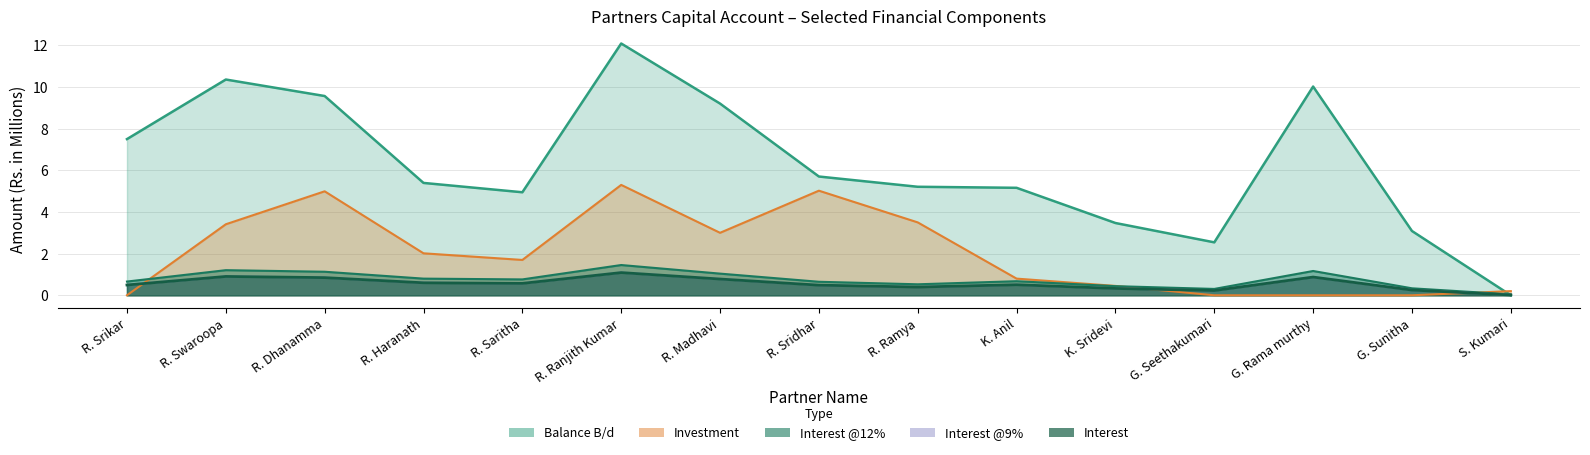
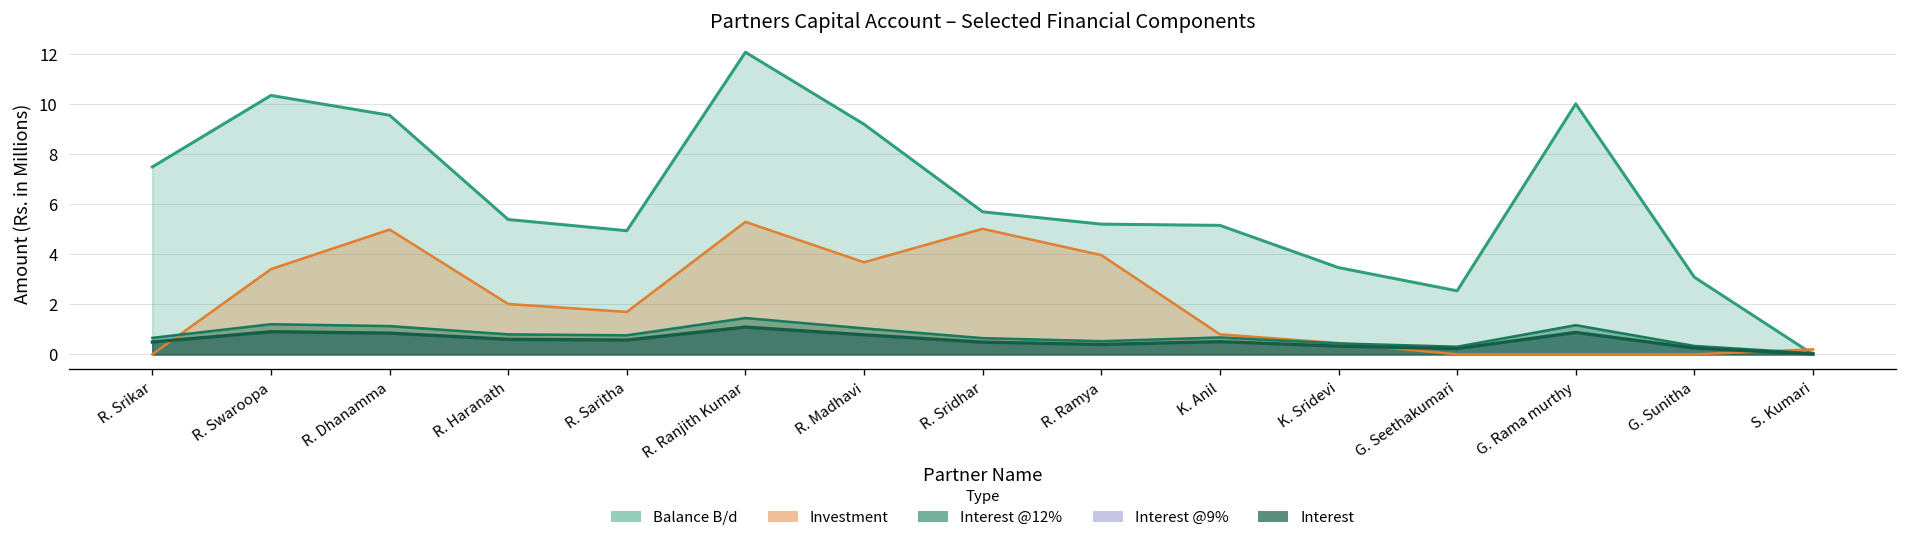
  {
    "Investment": {
      "R. Srikar": 0.0,
      "R. Swaroopa": 3.4,
      "R. Dhanamma": 5.0,
      "R. Haranath": 2.0,
      "R. Saritha": 1.7,
      "R. Ranjith Kumar": 5.3,
-     "R. Madhavi": 3.0,
+     "R. Madhavi": 3.7,
      "R. Sridhar": 5.0,
-     "R. Ramya": 3.5,
+     "R. Ramya": 4.0,
      "K. Anil": 0.8,
      "G. Seethakumari": 0.0,
      "G. Rama murthy": 0.0,
      "G. Sunitha": 0.0,
      "S. Kumari": 0.2
    }
  }
